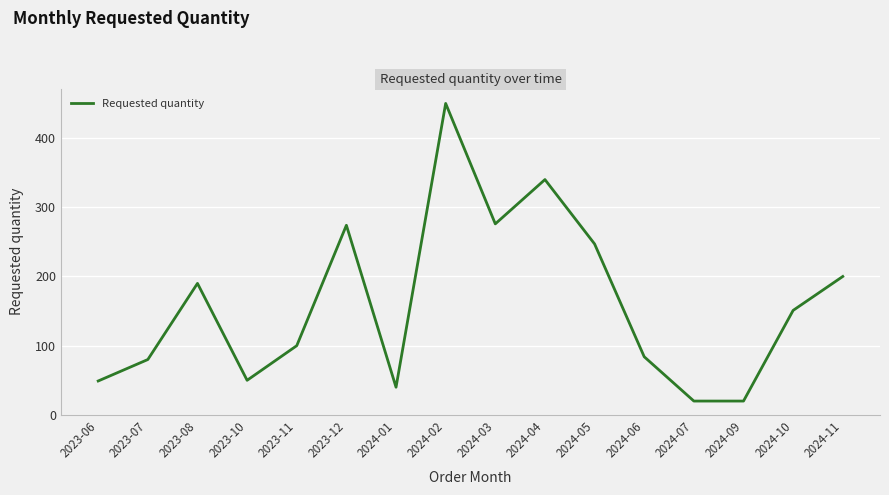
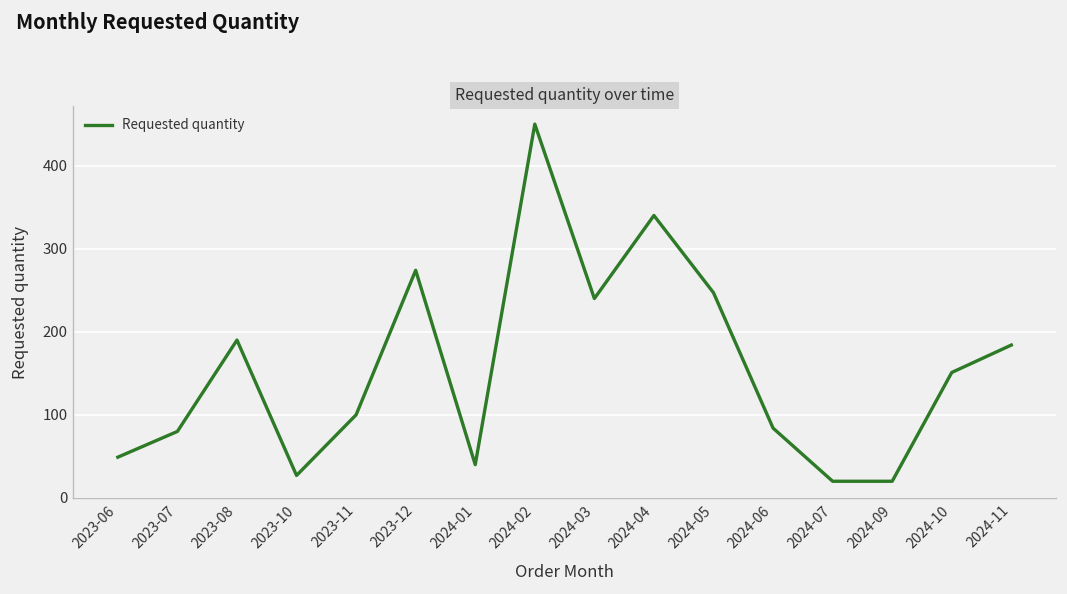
  {
    "2023-06": 50,
    "2023-07": 80,
    "2023-08": 190,
-   "2023-10": 50,
+   "2023-10": 30,
    "2023-11": 100,
    "2023-12": 270,
    "2024-01": 40,
    "2024-02": 450,
-   "2024-03": 280,
+   "2024-03": 240,
    "2024-04": 340,
    "2024-05": 250,
    "2024-06": 80,
    "2024-07": 20,
    "2024-09": 20,
    "2024-10": 150,
-   "2024-11": 200
+   "2024-11": 180
  }
